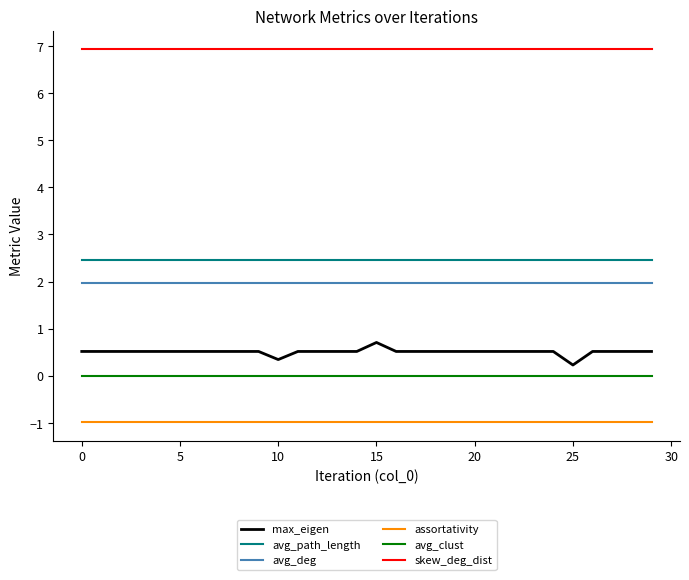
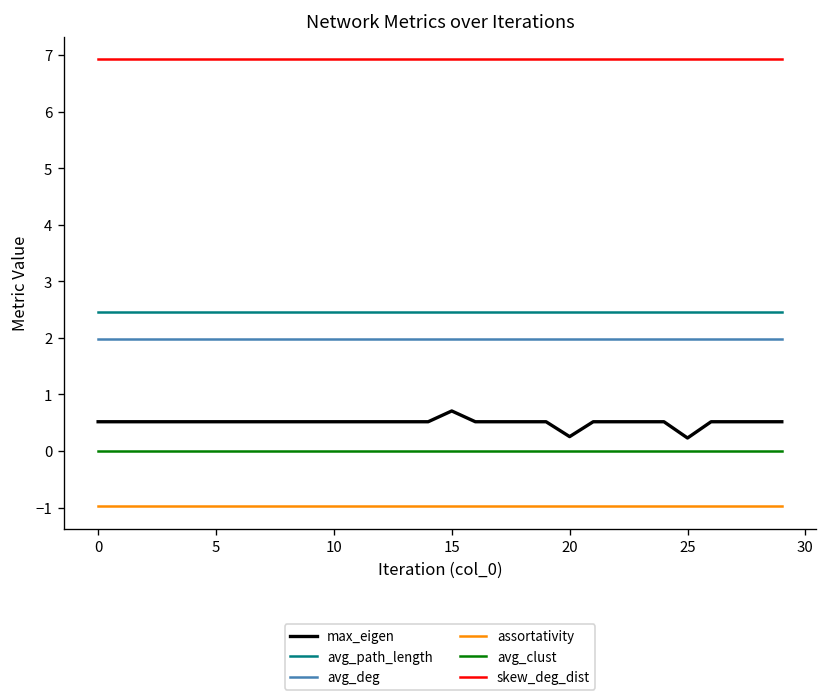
  {
    "max_eigen": {
      "0": 0.5,
      "5": 0.5,
-     "10": 0.3,
+     "10": 0.5,
      "15": 0.7,
-     "20": 0.5,
+     "20": 0.3,
      "25": 0.2
    },
    "avg_path_length": {
      "0": 2.5,
      "5": 2.5,
      "10": 2.5,
      "15": 2.5,
      "20": 2.5,
      "25": 2.5
    },
    "avg_deg": {
      "0": 2.0,
      "5": 2.0,
      "10": 2.0,
      "15": 2.0,
      "20": 2.0,
      "25": 2.0
    },
    "assortativity": {
      "0": -1.0,
      "5": -1.0,
      "10": -1.0,
      "15": -1.0,
      "20": -1.0,
      "25": -1.0
    },
    "avg_clust": {
      "0": 0.0,
      "5": 0.0,
      "10": 0.0,
      "15": 0.0,
      "20": 0.0,
      "25": 0.0
    },
    "skew_deg_dist": {
      "0": 6.9,
      "5": 6.9,
      "10": 6.9,
      "15": 6.9,
      "20": 6.9,
      "25": 6.9
    }
  }
